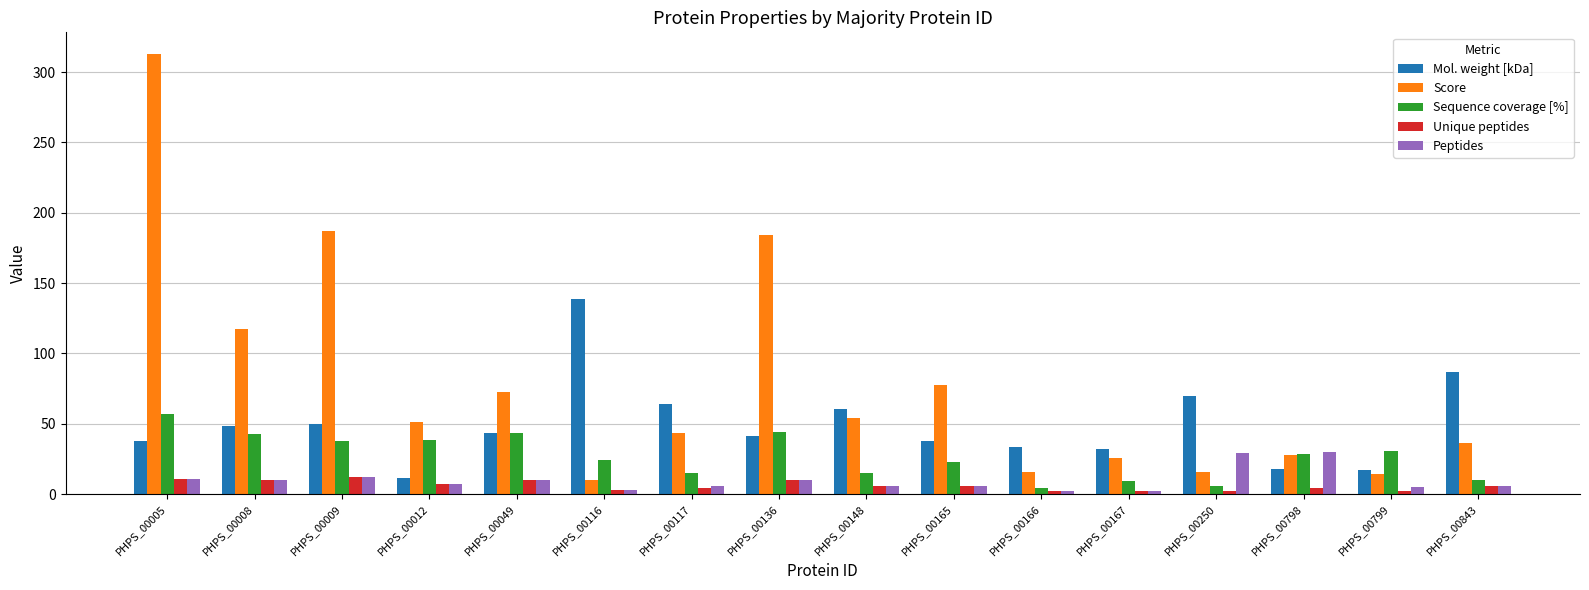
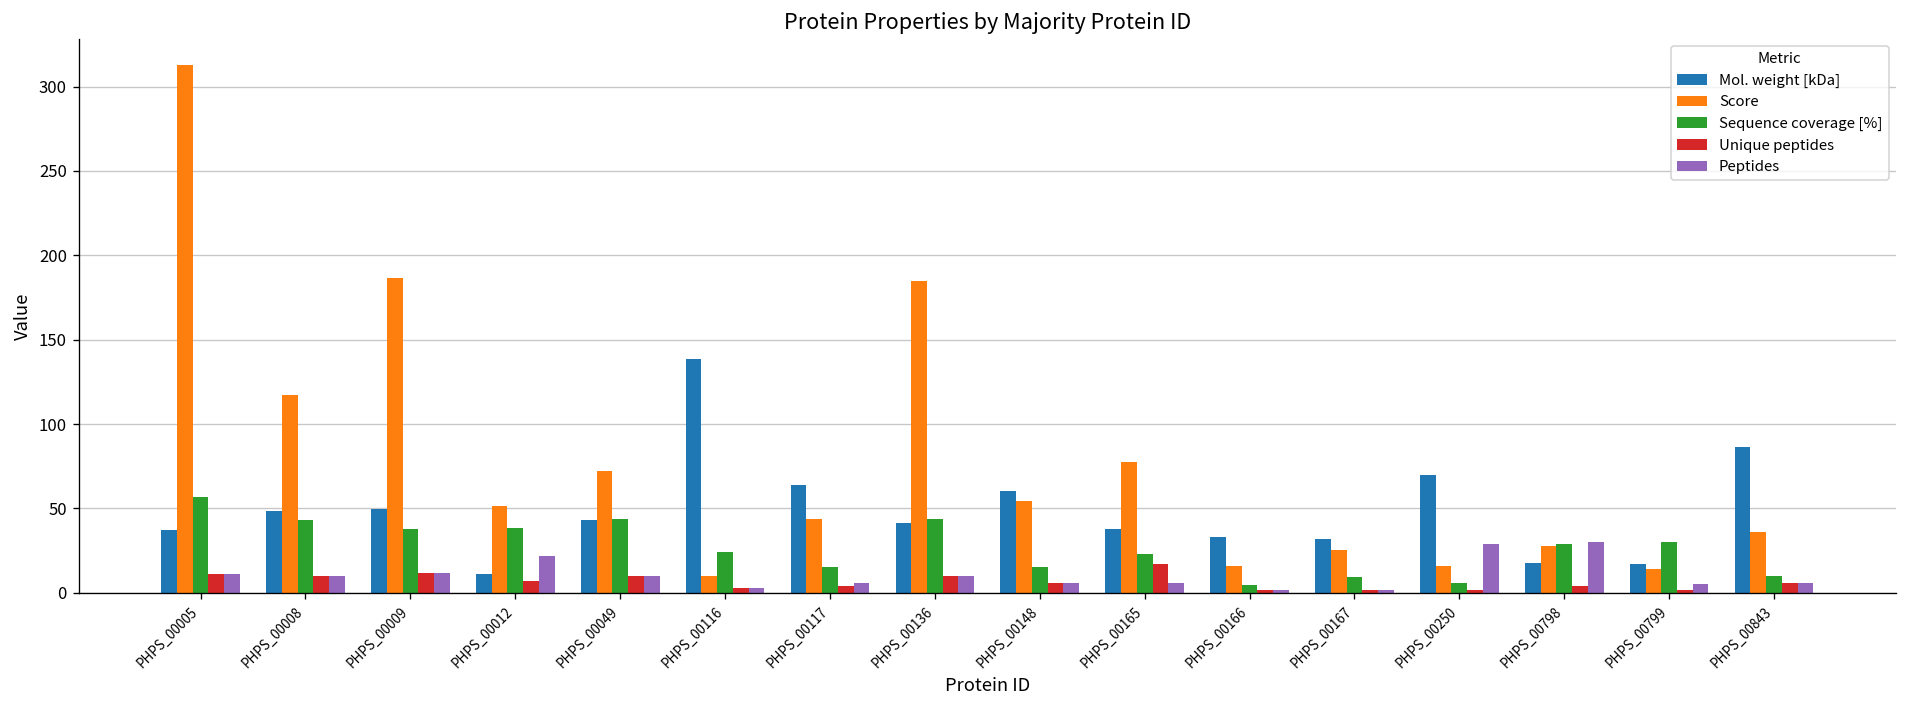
  {
    "Mol. weight [kDa]": {
      "PHPS_00005": 37,
      "PHPS_00008": 49,
      "PHPS_00009": 50,
      "PHPS_00012": 11,
      "PHPS_00049": 43,
      "PHPS_00116": 138,
      "PHPS_00117": 64,
      "PHPS_00136": 42,
      "PHPS_00148": 60,
      "PHPS_00165": 38,
      "PHPS_00166": 33,
      "PHPS_00167": 32,
      "PHPS_00250": 70,
      "PHPS_00798": 18,
      "PHPS_00799": 17,
      "PHPS_00843": 87
    },
    "Score": {
      "PHPS_00005": 313,
      "PHPS_00008": 117,
      "PHPS_00009": 187,
      "PHPS_00012": 51,
      "PHPS_00049": 72,
      "PHPS_00116": 10,
      "PHPS_00117": 44,
      "PHPS_00136": 185,
      "PHPS_00148": 54,
      "PHPS_00165": 78,
      "PHPS_00166": 16,
      "PHPS_00167": 25,
      "PHPS_00250": 16,
      "PHPS_00798": 28,
      "PHPS_00799": 14,
      "PHPS_00843": 36
    },
    "Sequence coverage [%]": {
      "PHPS_00005": 57,
      "PHPS_00008": 43,
      "PHPS_00009": 38,
      "PHPS_00012": 38,
      "PHPS_00049": 44,
      "PHPS_00116": 24,
      "PHPS_00117": 15,
      "PHPS_00136": 44,
      "PHPS_00148": 15,
      "PHPS_00165": 23,
      "PHPS_00166": 5,
      "PHPS_00167": 9,
      "PHPS_00250": 6,
      "PHPS_00798": 29,
      "PHPS_00799": 30,
      "PHPS_00843": 10
    },
    "Unique peptides": {
      "PHPS_00005": 11,
      "PHPS_00008": 10,
      "PHPS_00009": 12,
      "PHPS_00012": 7,
      "PHPS_00049": 10,
      "PHPS_00116": 3,
      "PHPS_00117": 4,
      "PHPS_00136": 10,
      "PHPS_00148": 6,
-     "PHPS_00165": 6,
+     "PHPS_00165": 17,
      "PHPS_00166": 2,
      "PHPS_00167": 2,
      "PHPS_00250": 2,
      "PHPS_00798": 4,
      "PHPS_00799": 2,
      "PHPS_00843": 6
    },
    "Peptides": {
      "PHPS_00005": 11,
      "PHPS_00008": 10,
      "PHPS_00009": 12,
-     "PHPS_00012": 7,
+     "PHPS_00012": 22,
      "PHPS_00049": 10,
      "PHPS_00116": 3,
      "PHPS_00117": 6,
      "PHPS_00136": 10,
      "PHPS_00148": 6,
      "PHPS_00165": 6,
      "PHPS_00166": 2,
      "PHPS_00167": 2,
      "PHPS_00250": 29,
      "PHPS_00798": 30,
      "PHPS_00799": 5,
      "PHPS_00843": 6
    }
  }
